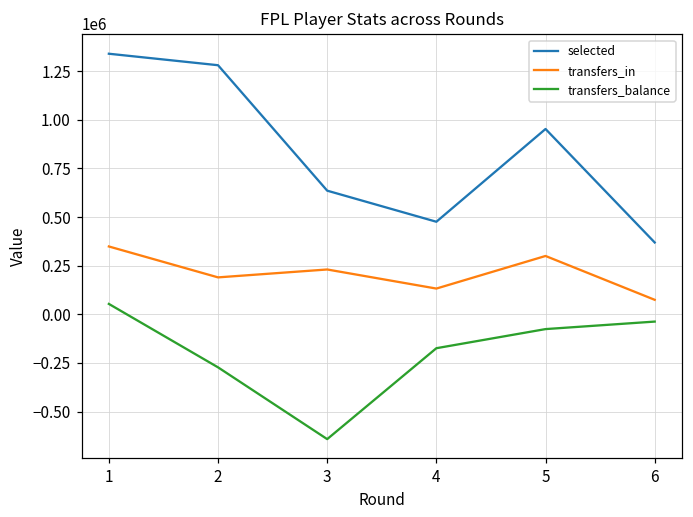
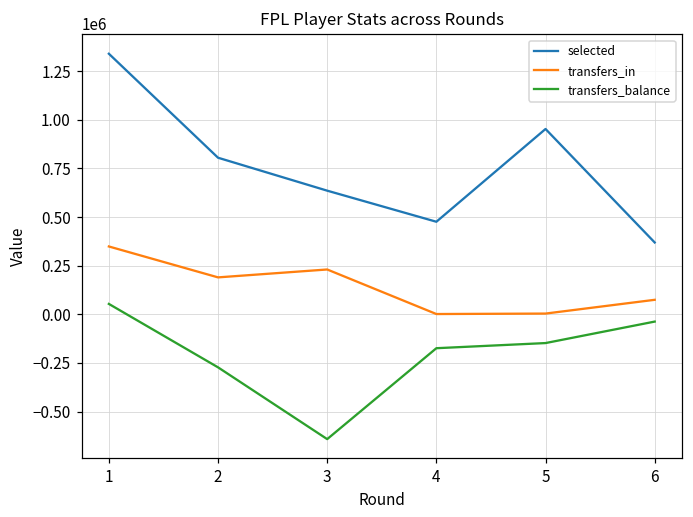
  {
    "selected": {
      "1": 1340000,
-     "2": 1280000,
+     "2": 800000,
      "3": 640000,
      "4": 480000,
      "5": 950000,
      "6": 370000
    },
    "transfers_in": {
      "1": 350000,
      "2": 190000,
      "3": 230000,
-     "4": 130000,
-     "5": 300000,
+     "4": 0,
+     "5": 0,
      "6": 70000
    },
    "transfers_balance": {
      "1": 50000,
      "2": -270000,
      "3": -640000,
      "4": -170000,
-     "5": -80000,
+     "5": -150000,
      "6": -40000
    }
  }
